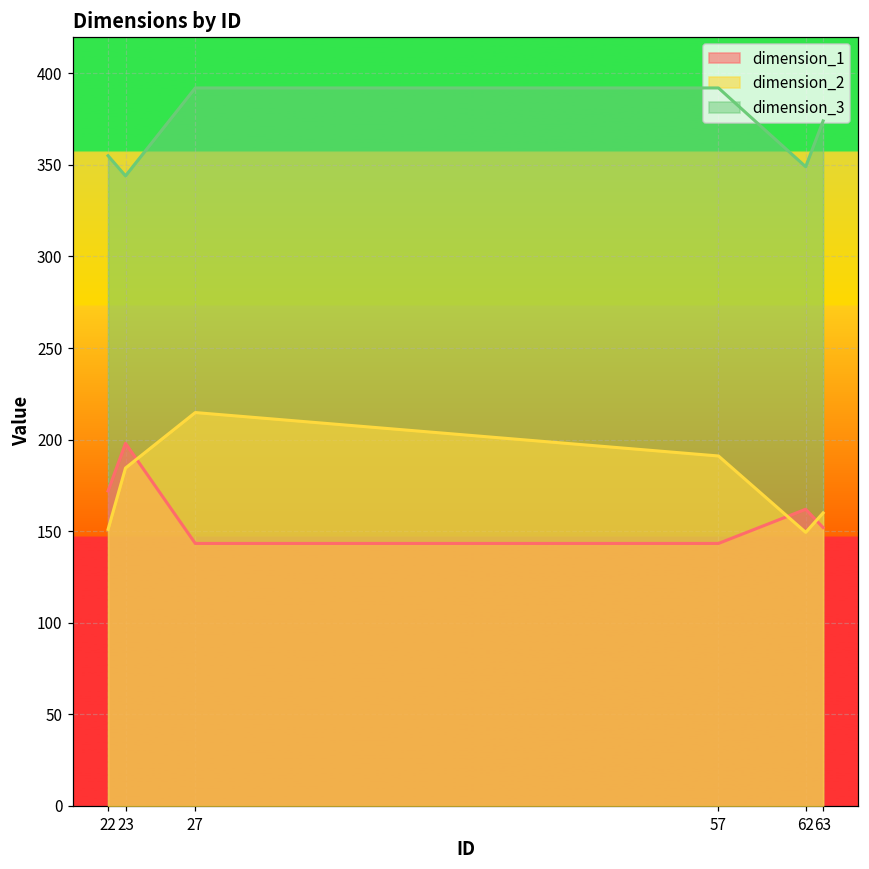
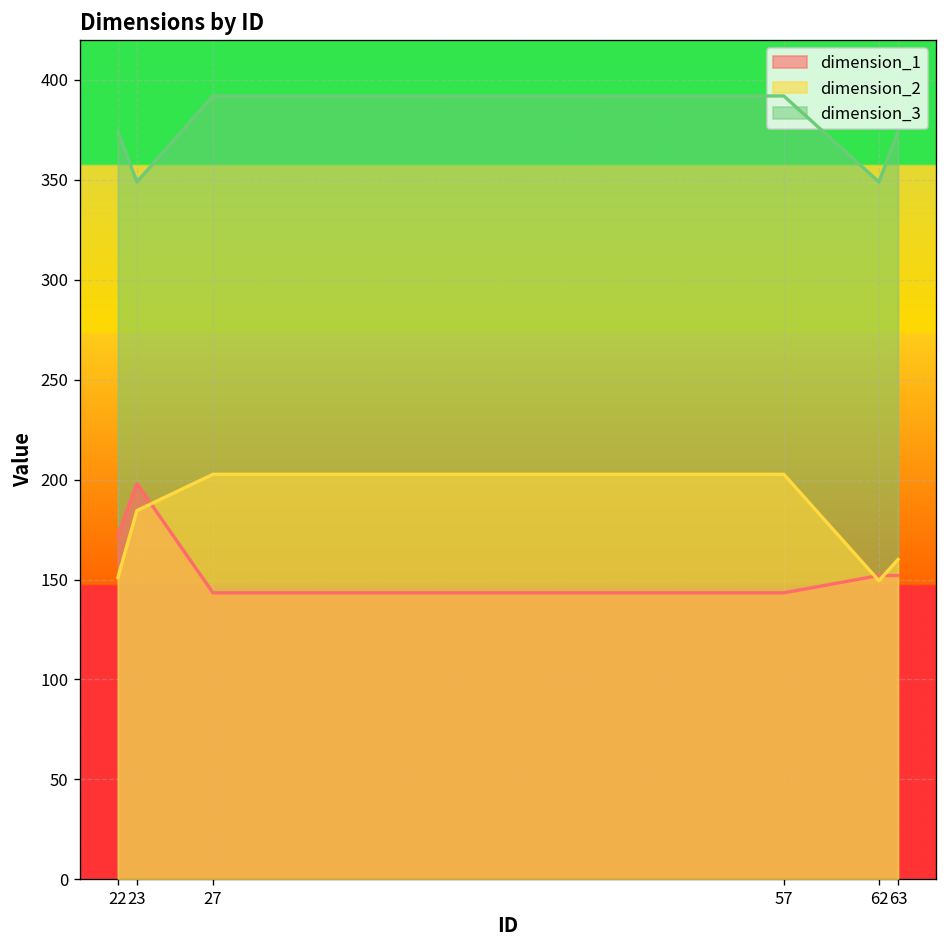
  {
    "dimension_1": {
      "22": 172,
      "23": 198,
      "27": 143,
      "57": 143,
-     "62": 162,
+     "62": 152,
      "63": 152
    },
    "dimension_2": {
      "22": 151,
      "23": 185,
-     "27": 215,
-     "57": 191,
+     "27": 203,
+     "57": 203,
      "62": 149,
      "63": 160
    },
    "dimension_3": {
-     "22": 355,
-     "23": 344,
+     "22": 374,
+     "23": 349,
      "27": 392,
      "62": 349,
      "63": 374
    }
  }
